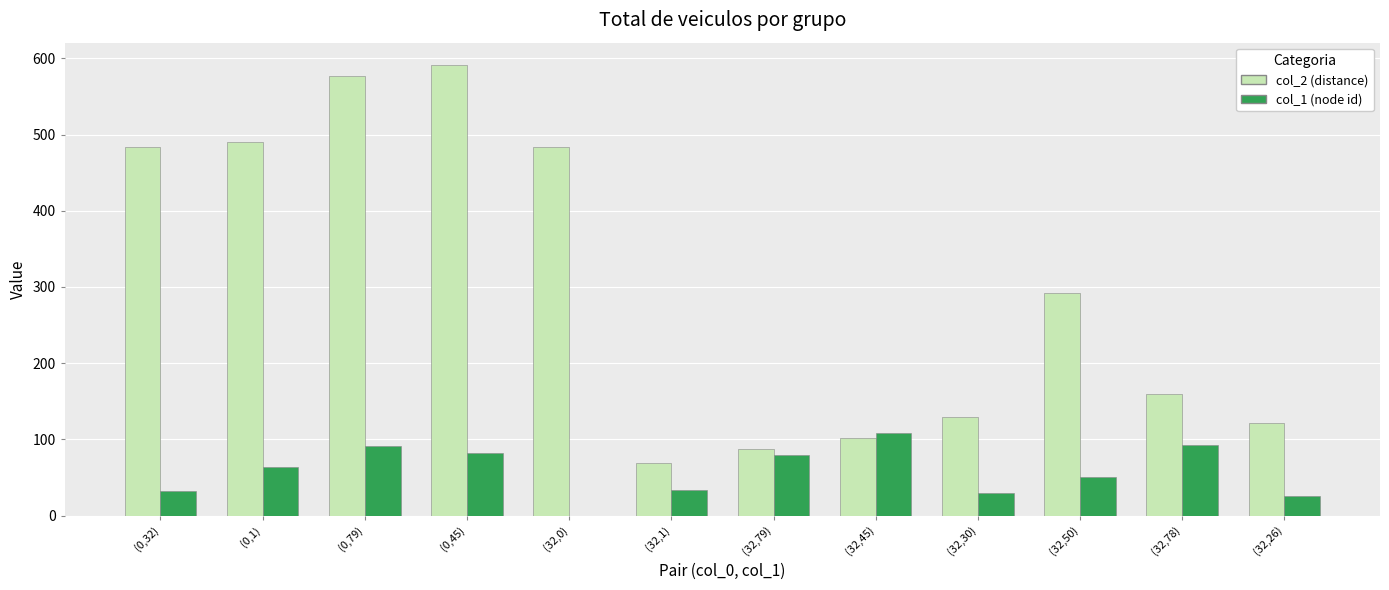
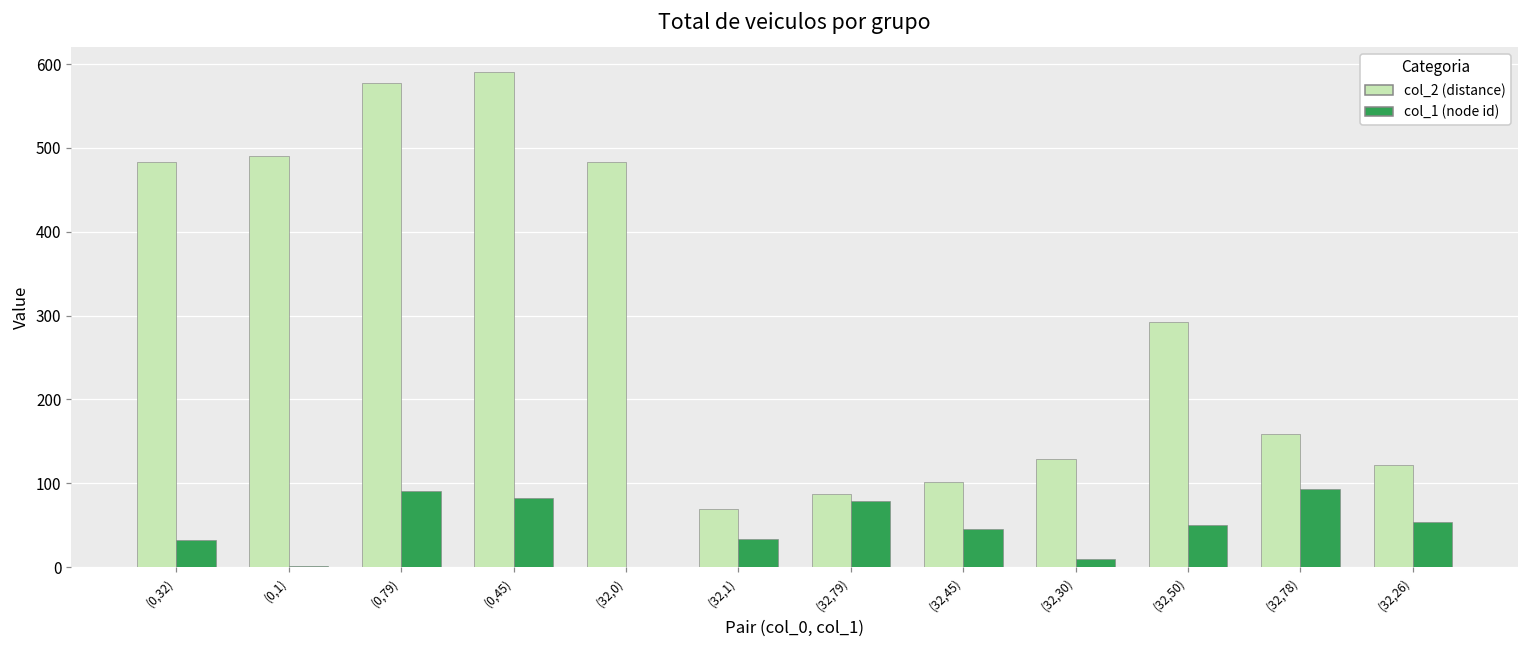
  {
    "col_2 (distance)": {
      "(0,32)": 480,
      "(0,1)": 490,
      "(0,79)": 580,
      "(0,45)": 590,
      "(32,0)": 480,
      "(32,1)": 70,
      "(32,79)": 90,
      "(32,45)": 100,
      "(32,30)": 130,
      "(32,50)": 290,
      "(32,78)": 160,
      "(32,26)": 120
    },
    "col_1 (node id)": {
      "(0,32)": 30,
-     "(0,1)": 60,
+     "(0,1)": 0,
      "(0,79)": 90,
      "(0,45)": 80,
      "(32,0)": 0,
      "(32,1)": 30,
      "(32,79)": 80,
-     "(32,45)": 110,
-     "(32,30)": 30,
+     "(32,45)": 50,
+     "(32,30)": 10,
      "(32,50)": 50,
      "(32,78)": 90,
-     "(32,26)": 30
+     "(32,26)": 50
    }
  }
